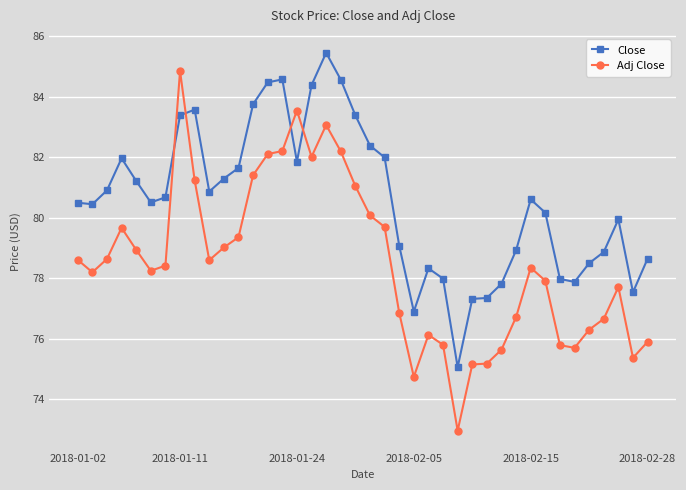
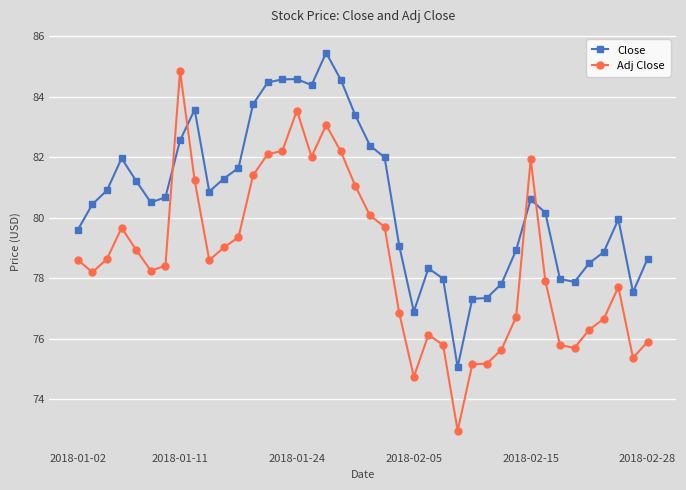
  {
    "Close": {
-     "2018-01-02": 80.5,
-     "2018-01-11": 83.4,
-     "2018-01-24": 81.9,
+     "2018-01-02": 79.6,
+     "2018-01-11": 82.6,
+     "2018-01-24": 84.6,
      "2018-02-05": 76.9,
      "2018-02-15": 80.6,
      "2018-02-28": 78.7
    },
    "Adj Close": {
      "2018-01-02": 78.6,
      "2018-01-11": 84.9,
      "2018-01-24": 83.6,
      "2018-02-05": 74.7,
-     "2018-02-15": 78.4,
+     "2018-02-15": 81.9,
      "2018-02-28": 75.9
    }
  }
